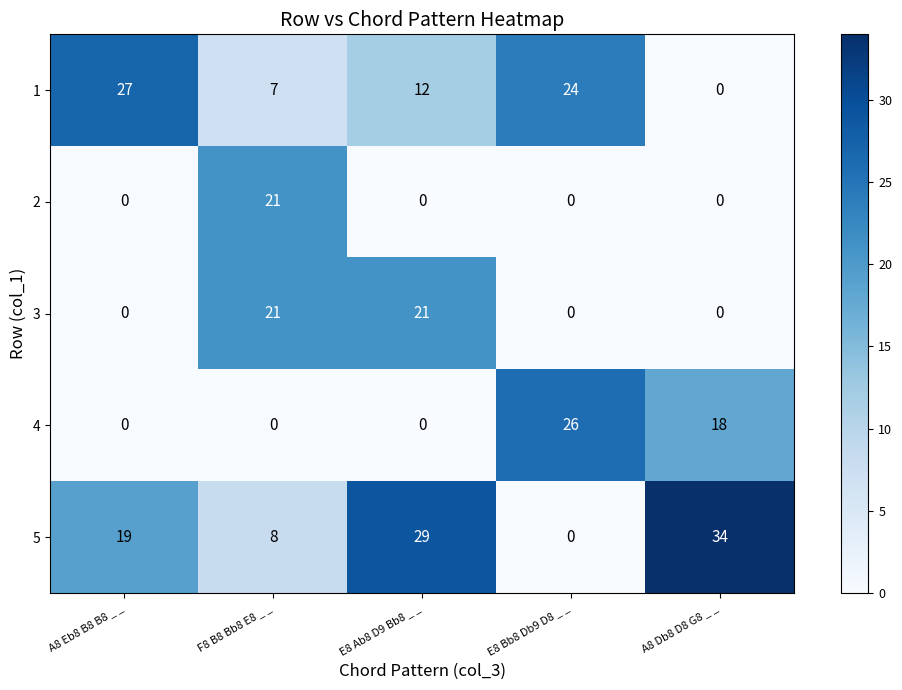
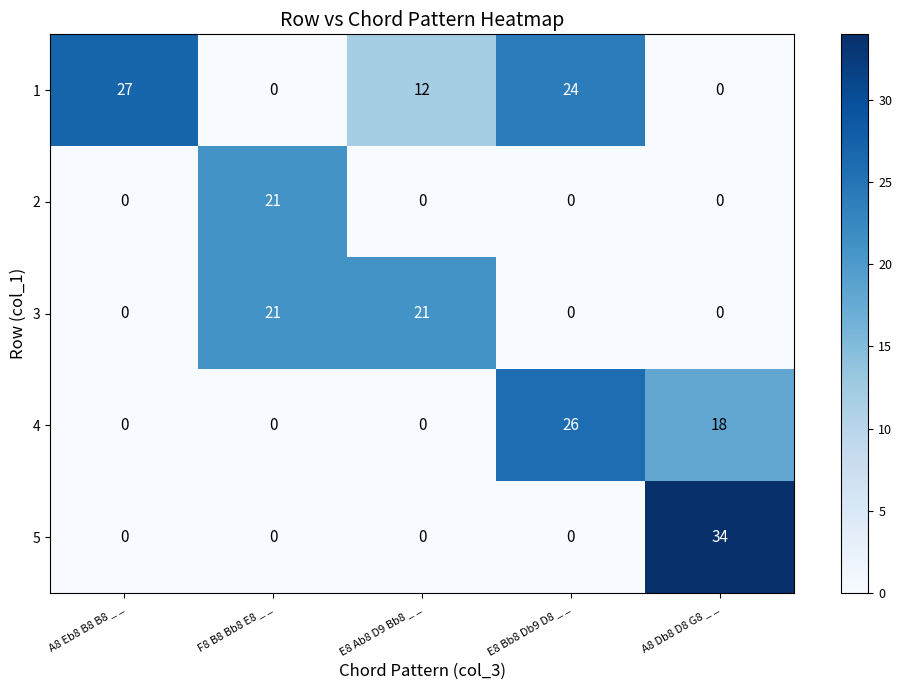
  {
    "1": {
      "A8 Eb8 B8 B8 _ _": 27,
-     "F8 B8 Bb8 E8 _ _": 7,
+     "F8 B8 Bb8 E8 _ _": 0,
      "E8 Ab8 D9 Bb8 _ _": 12,
      "E8 Bb8 Db9 D8 _ _": 24,
      "A8 Db8 D8 G8 _ _": 0
    },
    "2": {
      "A8 Eb8 B8 B8 _ _": 0,
      "F8 B8 Bb8 E8 _ _": 21,
      "E8 Ab8 D9 Bb8 _ _": 0,
      "E8 Bb8 Db9 D8 _ _": 0,
      "A8 Db8 D8 G8 _ _": 0
    },
    "3": {
      "A8 Eb8 B8 B8 _ _": 0,
      "F8 B8 Bb8 E8 _ _": 21,
      "E8 Ab8 D9 Bb8 _ _": 21,
      "E8 Bb8 Db9 D8 _ _": 0,
      "A8 Db8 D8 G8 _ _": 0
    },
    "4": {
      "A8 Eb8 B8 B8 _ _": 0,
      "F8 B8 Bb8 E8 _ _": 0,
      "E8 Ab8 D9 Bb8 _ _": 0,
      "E8 Bb8 Db9 D8 _ _": 26,
      "A8 Db8 D8 G8 _ _": 18
    },
    "5": {
-     "A8 Eb8 B8 B8 _ _": 19,
-     "F8 B8 Bb8 E8 _ _": 8,
-     "E8 Ab8 D9 Bb8 _ _": 29,
+     "A8 Eb8 B8 B8 _ _": 0,
+     "F8 B8 Bb8 E8 _ _": 0,
+     "E8 Ab8 D9 Bb8 _ _": 0,
      "E8 Bb8 Db9 D8 _ _": 0,
      "A8 Db8 D8 G8 _ _": 34
    }
  }
